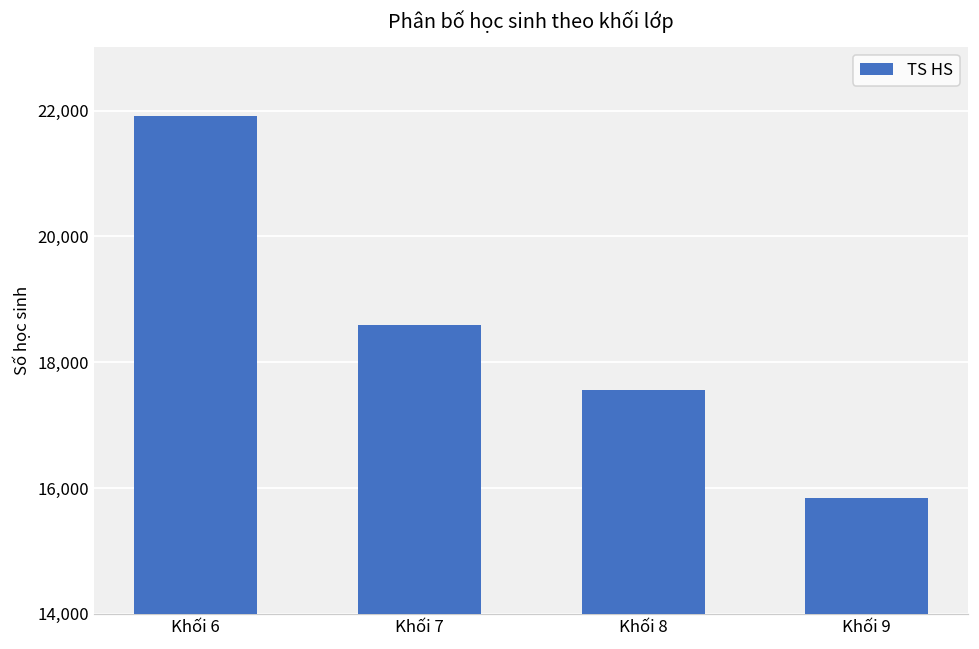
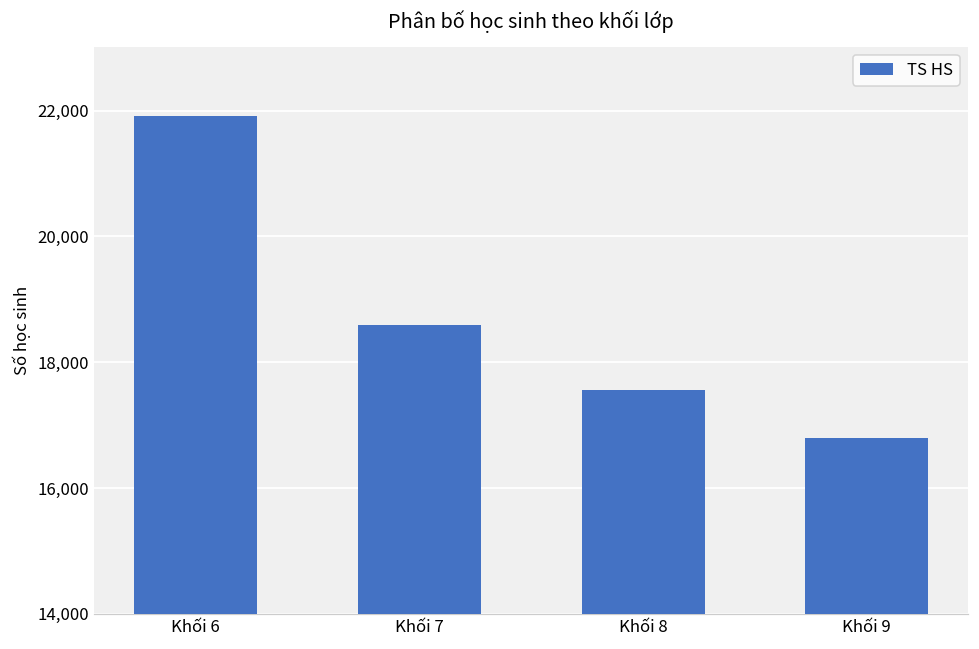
  {
    "Khối 6": "21,900",
    "Khối 7": "18,600",
    "Khối 8": "17,600",
-   "Khối 9": "15,800"
+   "Khối 9": "16,800"
  }
